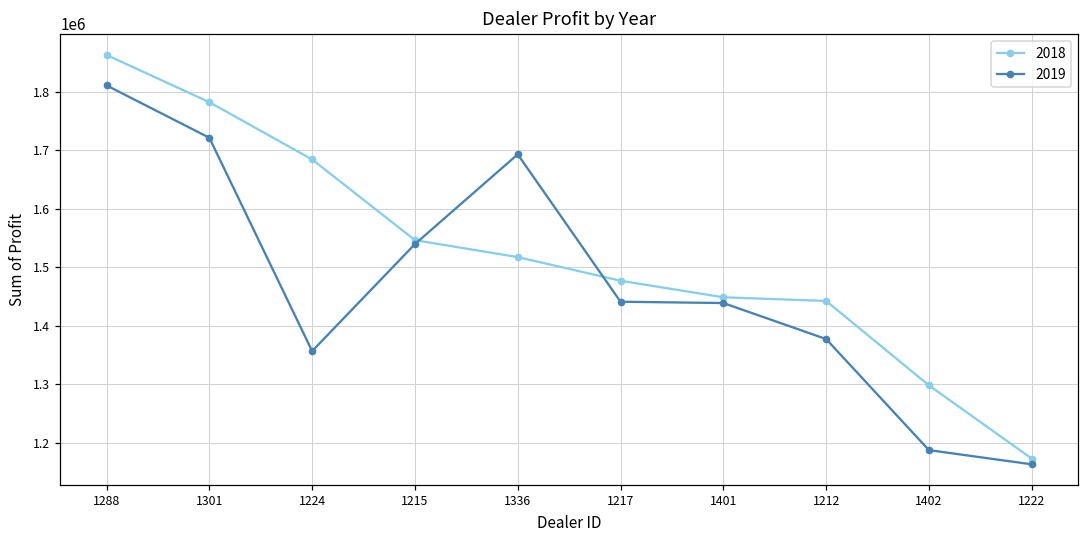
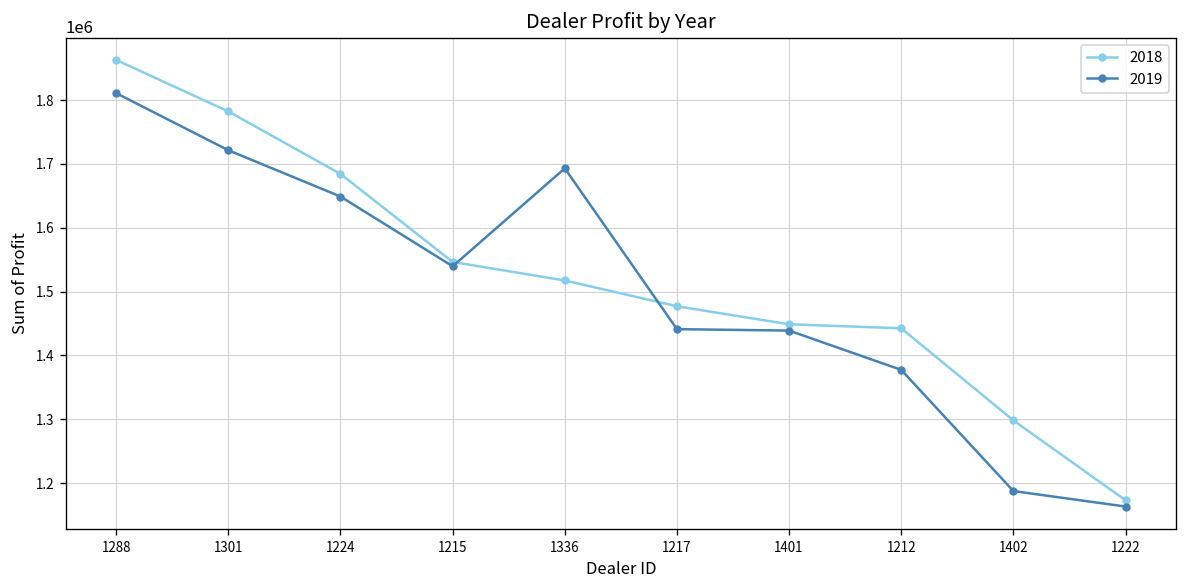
  {
    "2018": {
      "1288": 1860000,
      "1301": 1780000,
      "1224": 1680000,
      "1215": 1550000,
      "1336": 1520000,
      "1217": 1480000,
      "1401": 1450000,
      "1212": 1440000,
      "1402": 1300000,
      "1222": 1170000
    },
    "2019": {
      "1288": 1810000,
      "1301": 1720000,
-     "1224": 1360000,
+     "1224": 1650000,
      "1215": 1540000,
      "1336": 1690000,
      "1217": 1440000,
      "1401": 1440000,
      "1212": 1380000,
      "1402": 1190000,
      "1222": 1160000
    }
  }
